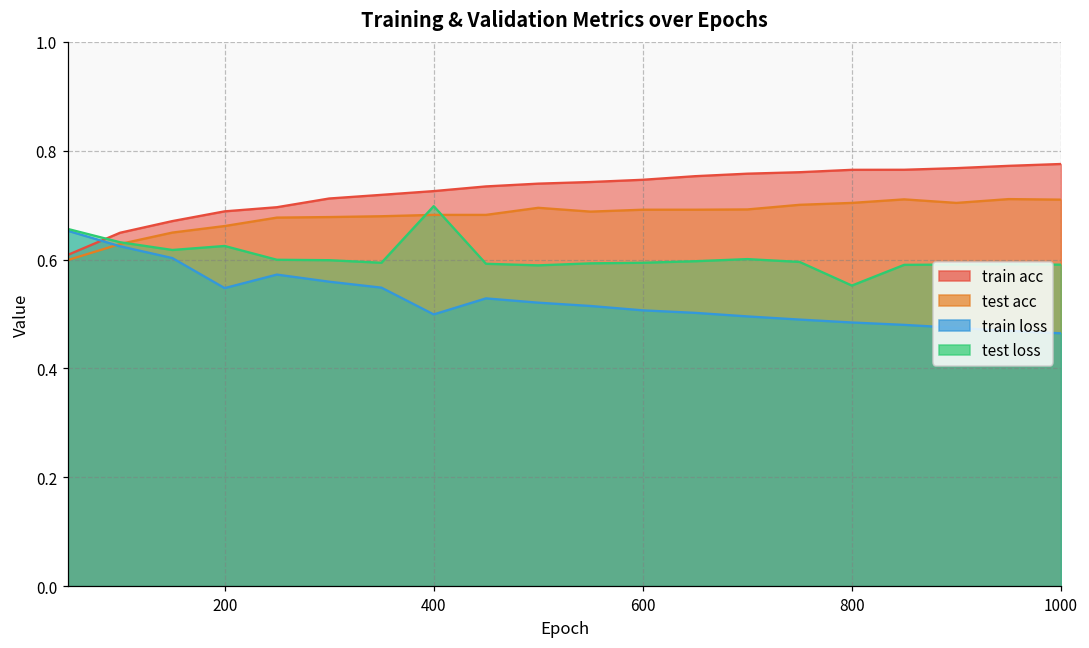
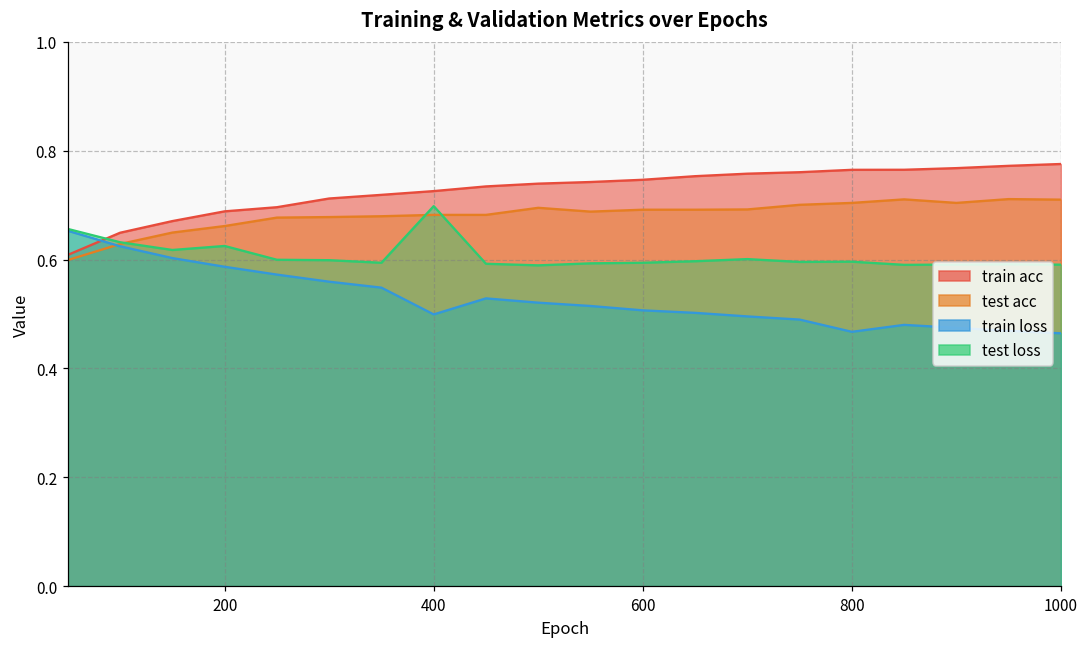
  {
    "train loss": {
-     "200": 0.55,
+     "200": 0.59,
      "400": 0.50,
      "600": 0.51,
-     "800": 0.48,
+     "800": 0.47,
      "1000": 0.46
    },
    "test loss": {
      "200": 0.62,
      "400": 0.70,
      "600": 0.59,
-     "800": 0.55,
+     "800": 0.60,
      "1000": 0.59
    }
  }
